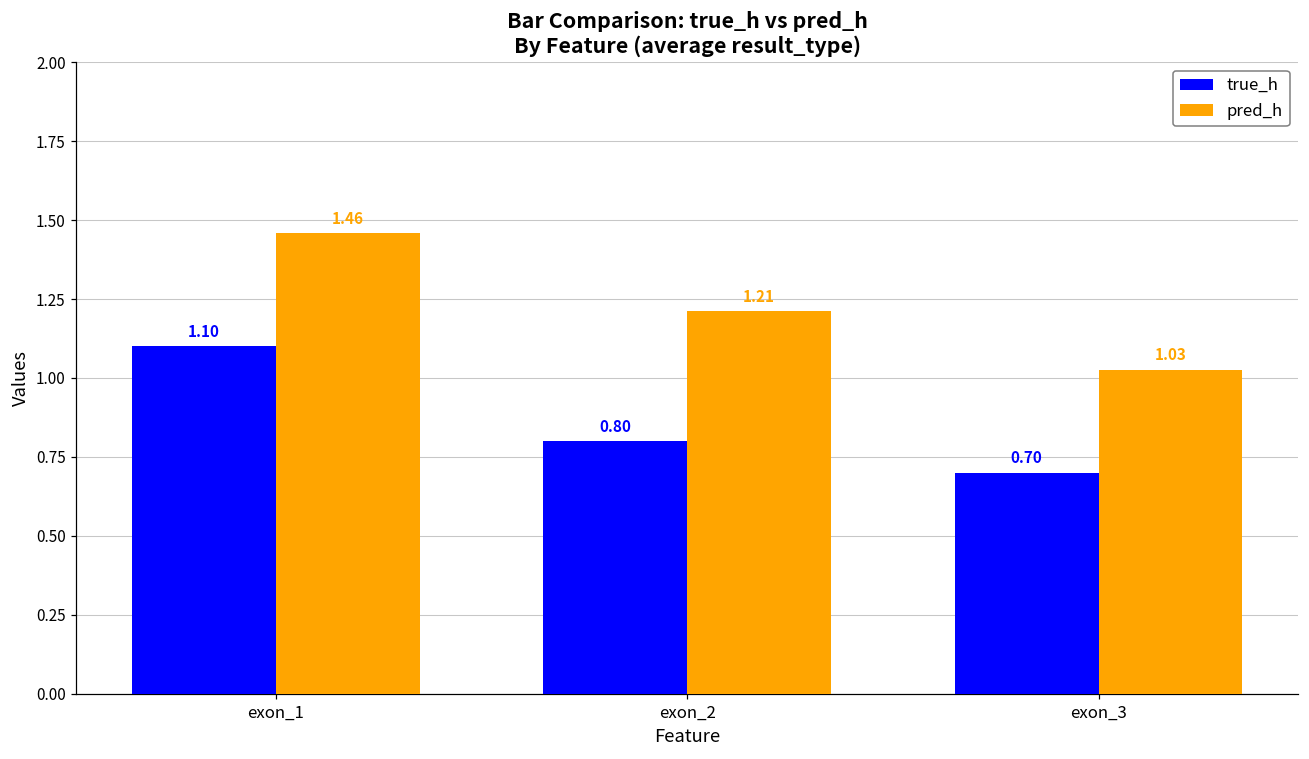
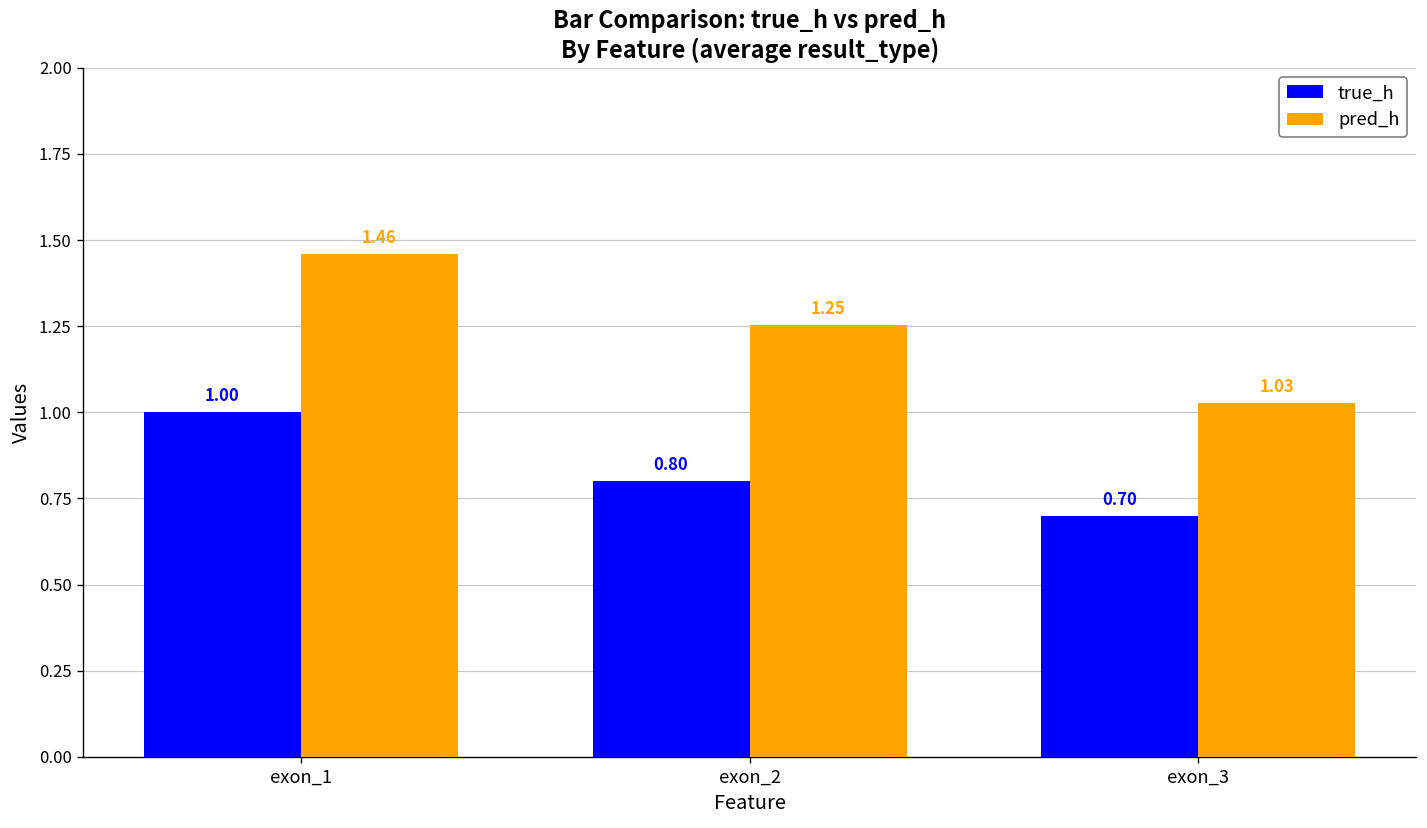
  {
    "true_h": {
-     "exon_1": 1.10,
+     "exon_1": 1.00,
      "exon_2": 0.80,
      "exon_3": 0.70
    },
    "pred_h": {
      "exon_1": 1.46,
-     "exon_2": 1.21,
+     "exon_2": 1.25,
      "exon_3": 1.03
    }
  }
